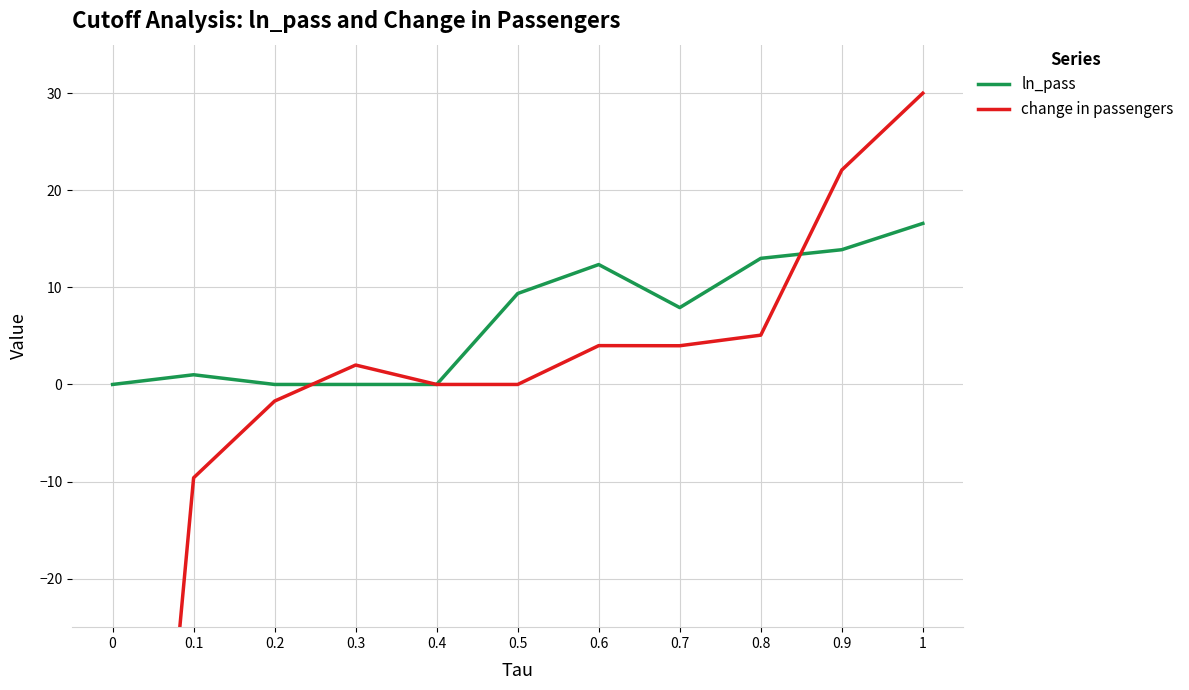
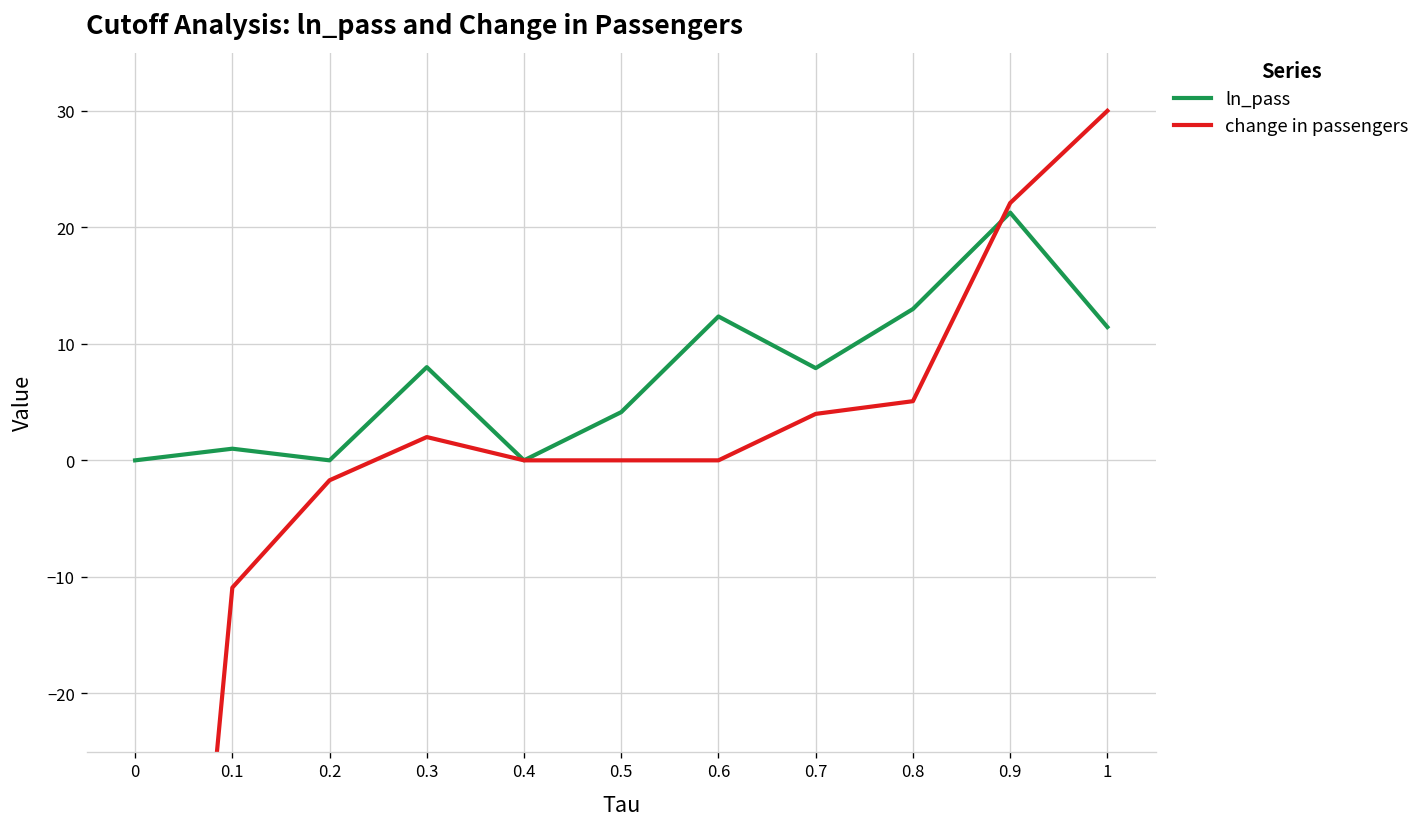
  {
    "ln_pass": {
      "0": 0,
      "0.1": 1,
      "0.2": 0,
-     "0.3": 0,
-     "0.5": 9,
+     "0.3": 8,
+     "0.5": 4,
      "0.6": 12,
      "0.7": 8,
      "0.8": 13,
-     "0.9": 14,
-     "1": 17
+     "0.9": 21,
+     "1": 11
    },
    "change in passengers": {
-     "0.1": -10,
+     "0.1": -11,
      "0.2": -2,
      "0.3": 2,
      "0.5": 0,
-     "0.6": 4,
+     "0.6": 0,
      "0.7": 4,
      "0.8": 5,
      "0.9": 22,
      "1": 30
    }
  }
